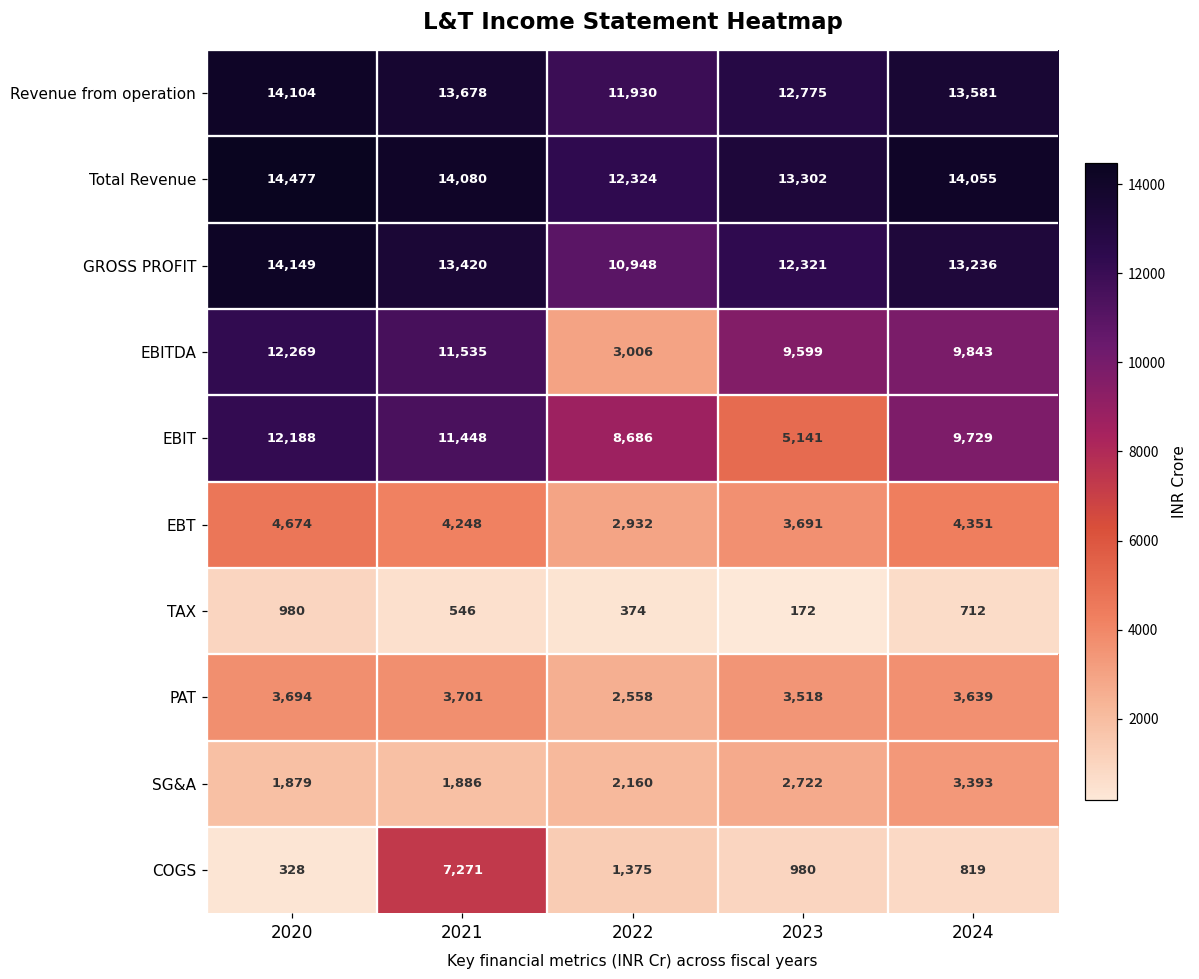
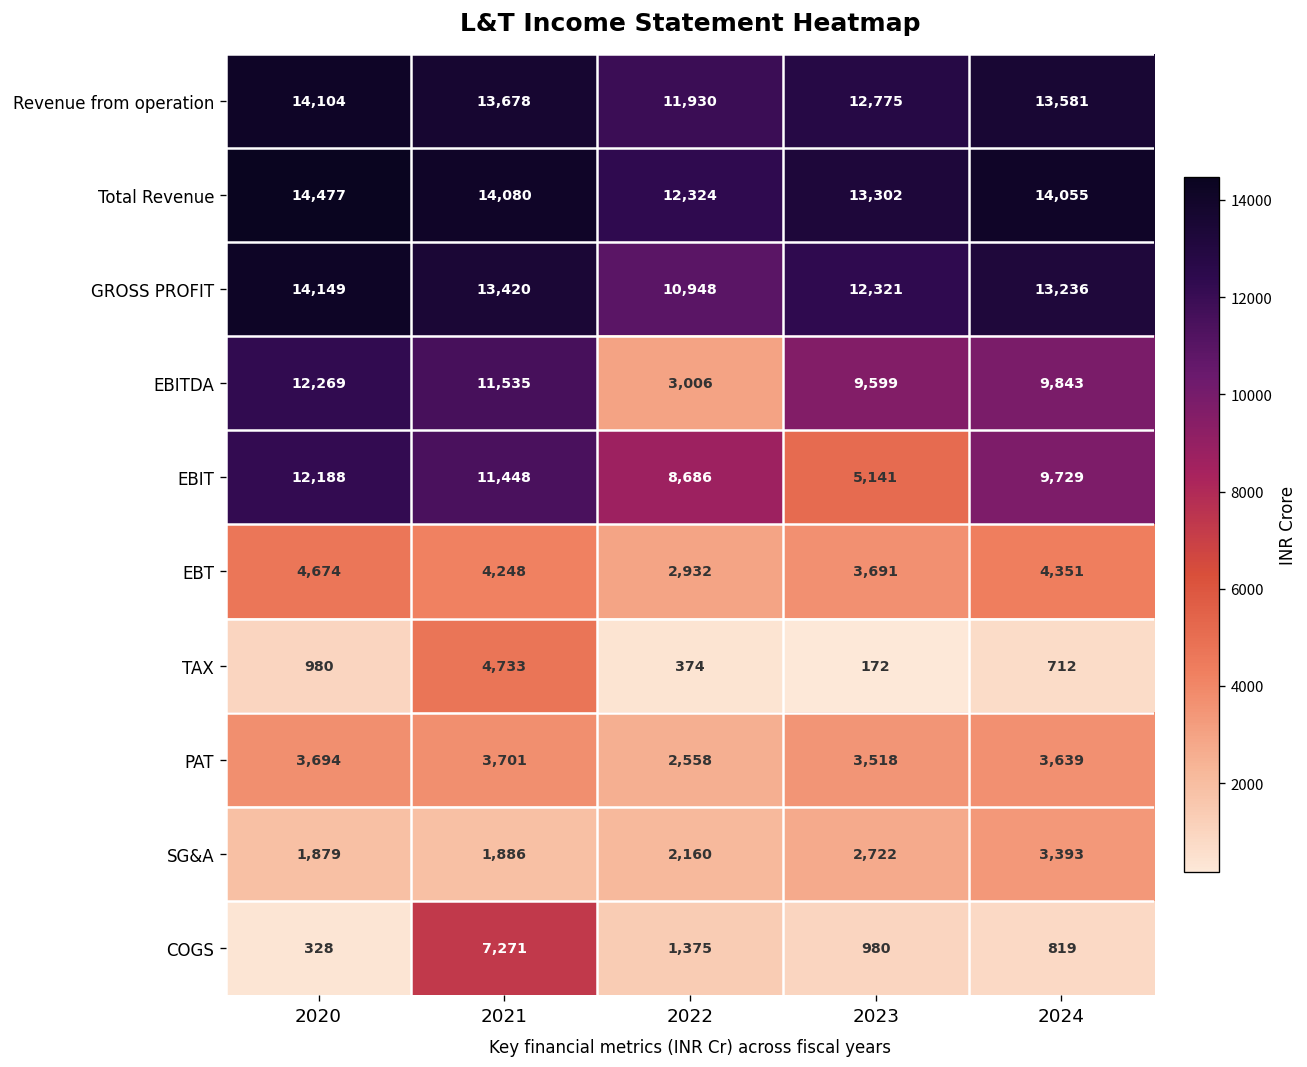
  {
    "Revenue from operation": {
      "2020": "14,104",
      "2021": "13,678",
      "2022": "11,930",
      "2023": "12,775",
      "2024": "13,581"
    },
    "Total Revenue": {
      "2020": "14,477",
      "2021": "14,080",
      "2022": "12,324",
      "2023": "13,302",
      "2024": "14,055"
    },
    "GROSS PROFIT": {
      "2020": "14,149",
      "2021": "13,420",
      "2022": "10,948",
      "2023": "12,321",
      "2024": "13,236"
    },
    "EBITDA": {
      "2020": "12,269",
      "2021": "11,535",
      "2022": "3,006",
      "2023": "9,599",
      "2024": "9,843"
    },
    "EBIT": {
      "2020": "12,188",
      "2021": "11,448",
      "2022": "8,686",
      "2023": "5,141",
      "2024": "9,729"
    },
    "EBT": {
      "2020": "4,674",
      "2021": "4,248",
      "2022": "2,932",
      "2023": "3,691",
      "2024": "4,351"
    },
    "TAX": {
      "2020": "980",
-     "2021": "546",
+     "2021": "4,733",
      "2022": "374",
      "2023": "172",
      "2024": "712"
    },
    "PAT": {
      "2020": "3,694",
      "2021": "3,701",
      "2022": "2,558",
      "2023": "3,518",
      "2024": "3,639"
    },
    "SG&A": {
      "2020": "1,879",
      "2021": "1,886",
      "2022": "2,160",
      "2023": "2,722",
      "2024": "3,393"
    },
    "COGS": {
      "2020": "328",
      "2021": "7,271",
      "2022": "1,375",
      "2023": "980",
      "2024": "819"
    }
  }
